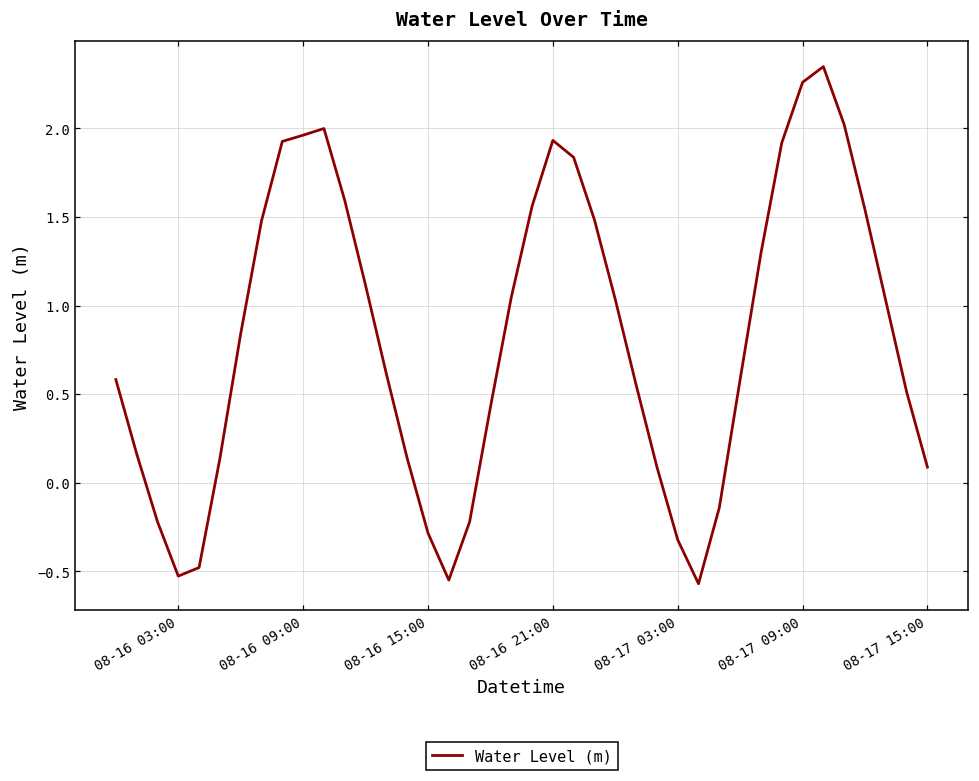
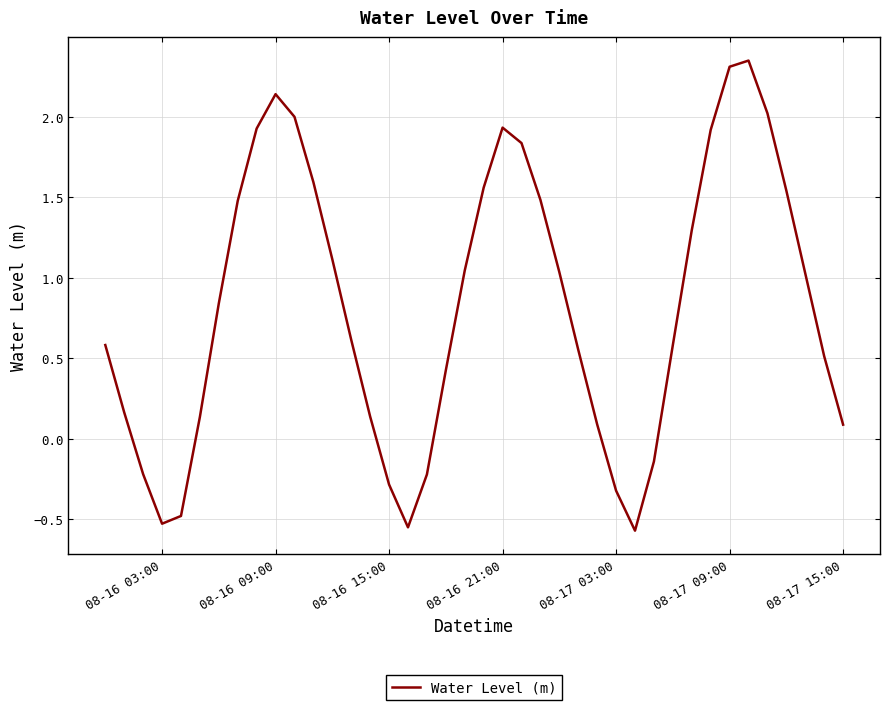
  {
    "08-16 03:00": -0.53,
-   "08-16 09:00": 1.96,
+   "08-16 09:00": 2.14,
    "08-16 15:00": -0.28,
    "08-16 21:00": 1.93,
    "08-17 03:00": -0.32,
-   "08-17 09:00": 2.26,
+   "08-17 09:00": 2.31,
    "08-17 15:00": 0.09
  }
